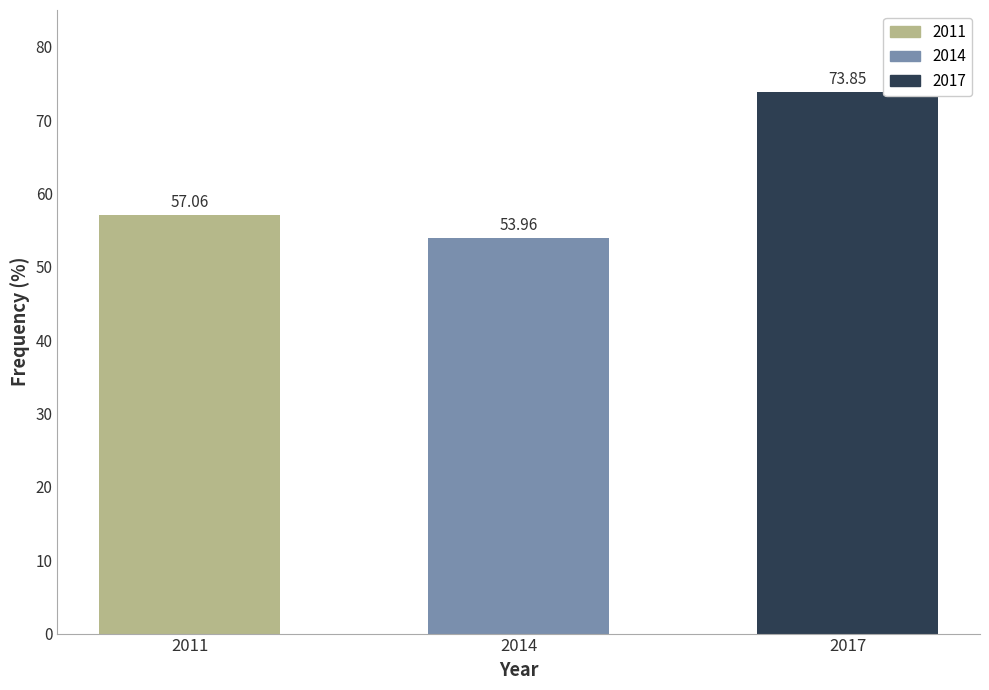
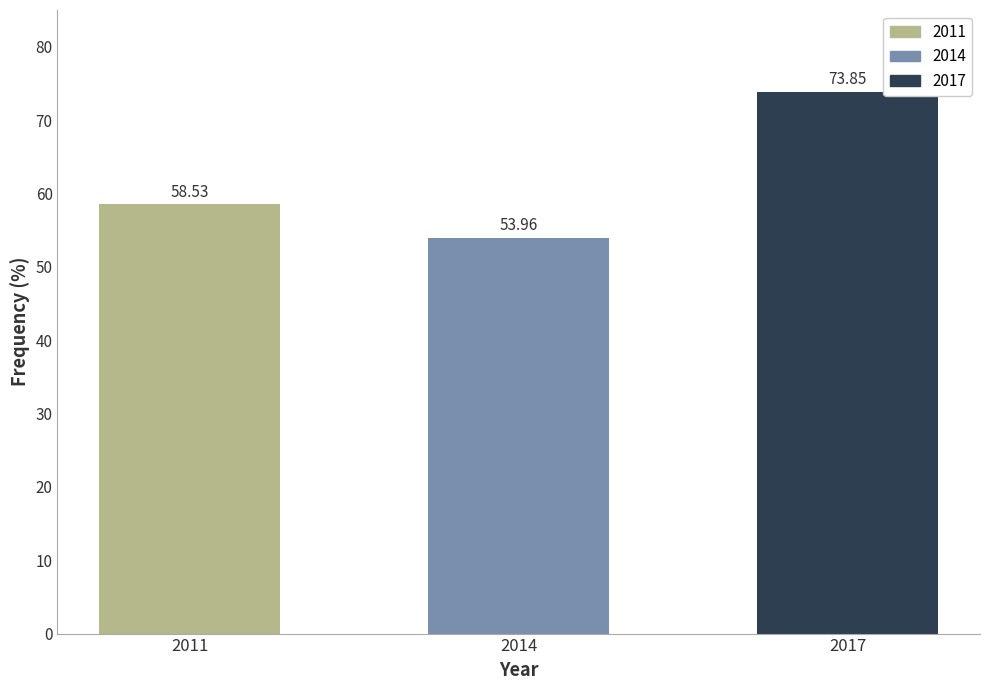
  {
-   "2011": 57.06,
+   "2011": 58.53,
    "2014": 53.96,
    "2017": 73.85
  }
